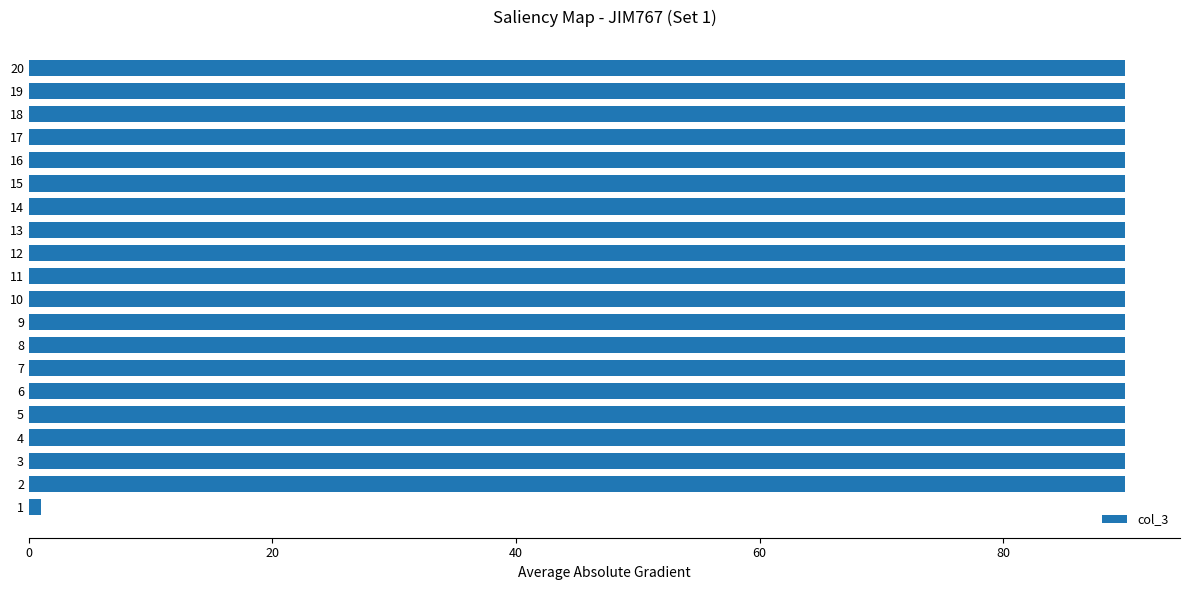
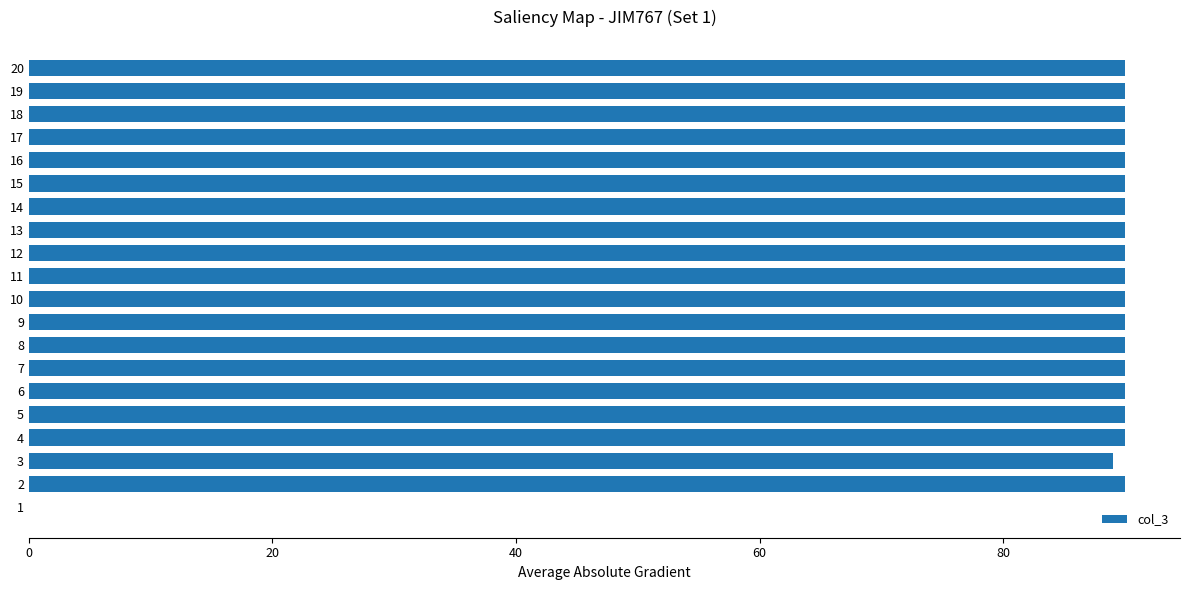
  {
    "20": 90,
    "19": 90,
    "18": 90,
    "17": 90,
    "16": 90,
    "15": 90,
    "14": 90,
    "13": 90,
    "12": 90,
    "11": 90,
    "10": 90,
    "9": 90,
    "8": 90,
    "7": 90,
    "6": 90,
    "5": 90,
    "4": 90,
-   "3": 90,
+   "3": 89,
    "2": 90,
-   "1": 1
+   "1": 0
  }
